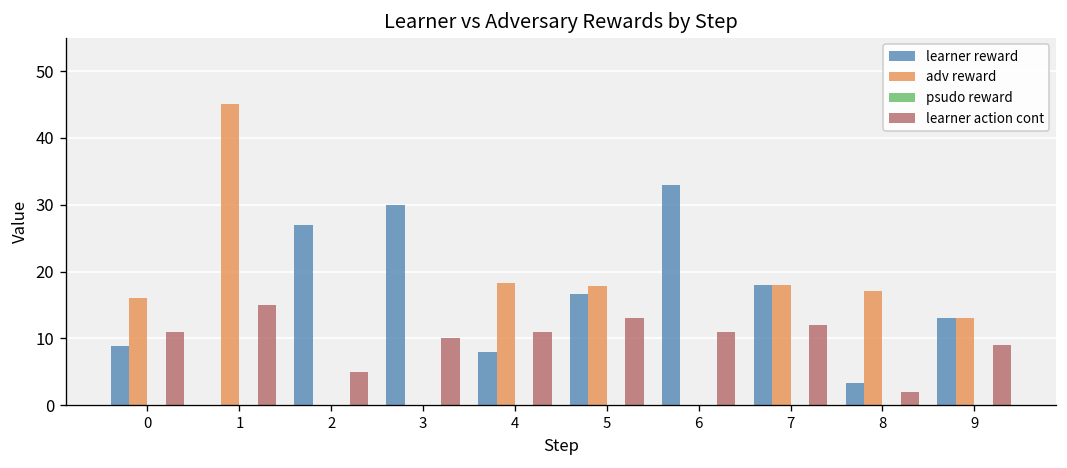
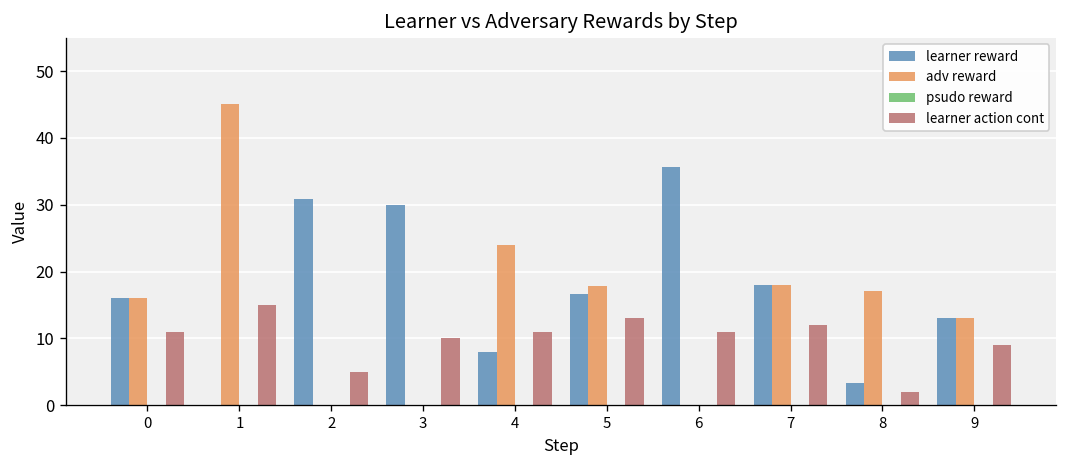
  {
    "learner reward": {
-     "0": 9,
+     "0": 16,
      "1": 0,
-     "2": 27,
+     "2": 31,
      "3": 30,
      "4": 8,
      "5": 17,
-     "6": 33,
+     "6": 36,
      "7": 18,
      "8": 3,
      "9": 13
    },
    "adv reward": {
      "0": 16,
      "1": 45,
      "2": 0,
      "3": 0,
-     "4": 18,
+     "4": 24,
      "5": 18,
      "6": 0,
      "7": 18,
      "8": 17,
      "9": 13
    },
    "psudo reward": {
      "0": 0,
      "1": 0,
      "2": 0,
      "3": 0,
      "4": 0,
      "5": 0,
      "6": 0,
      "7": 0,
      "8": 0,
      "9": 0
    },
    "learner action cont": {
      "0": 11,
      "1": 15,
      "2": 5,
      "3": 10,
      "4": 11,
      "5": 13,
      "6": 11,
      "7": 12,
      "8": 2,
      "9": 9
    }
  }
